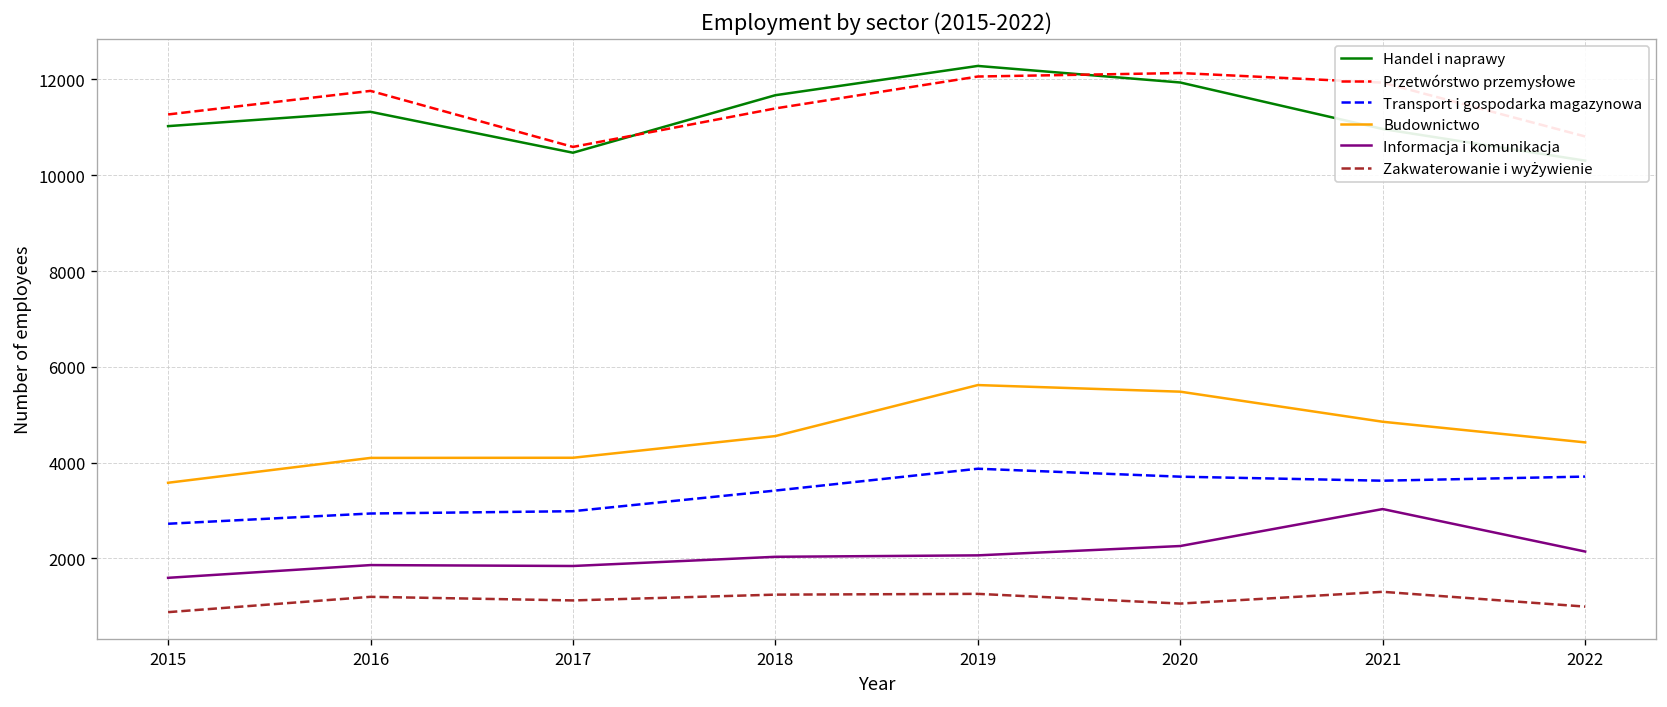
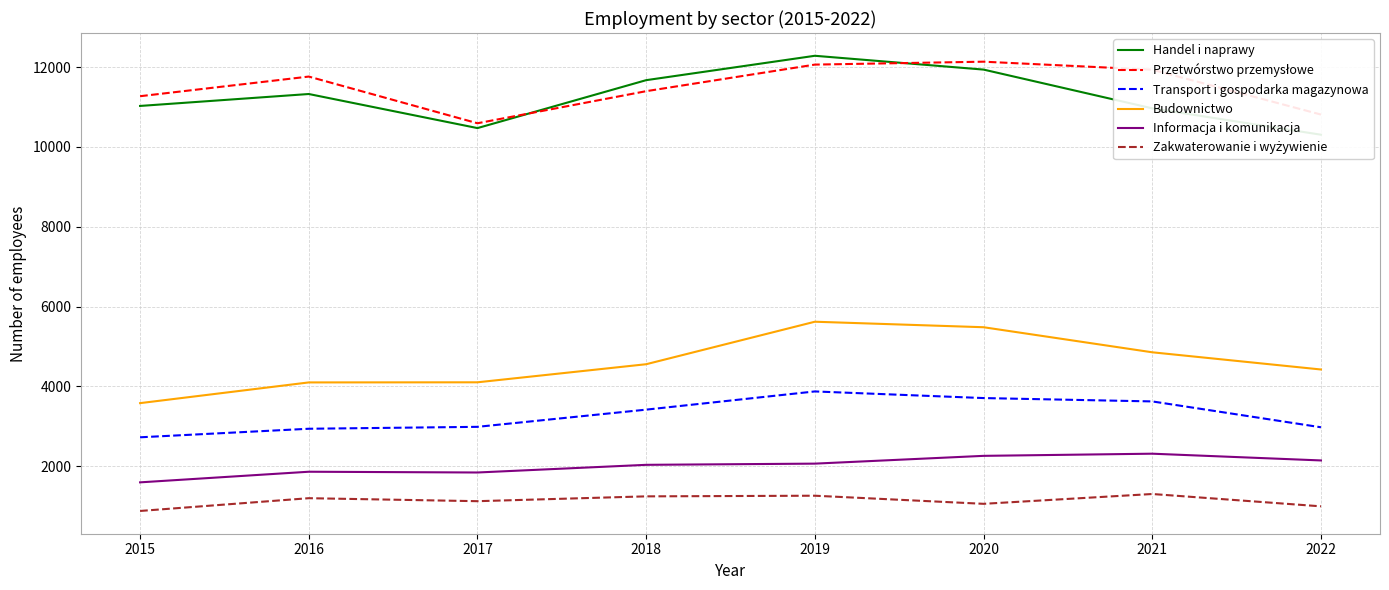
  {
    "Handel i naprawy": {
      "2015": 11000,
      "2016": 11300,
      "2017": 10500,
      "2018": 11700,
      "2019": 12300,
      "2020": 11900
    },
    "Przetwórstwo przemysłowe": {
      "2015": 11300,
      "2016": 11800,
      "2017": 10600,
      "2018": 11400,
      "2019": 12100,
      "2020": 12100
    },
    "Transport i gospodarka magazynowa": {
      "2015": 2700,
      "2016": 2900,
      "2017": 3000,
      "2018": 3400,
      "2019": 3900,
      "2020": 3700,
      "2021": 3600,
-     "2022": 3700
+     "2022": 3000
    },
    "Budownictwo": {
      "2015": 3600,
      "2016": 4100,
      "2017": 4100,
      "2018": 4600,
      "2019": 5600,
      "2020": 5500,
      "2021": 4900,
      "2022": 4400
    },
    "Informacja i komunikacja": {
      "2015": 1600,
      "2016": 1900,
      "2017": 1800,
      "2018": 2000,
      "2019": 2100,
      "2020": 2300,
-     "2021": 3000,
+     "2021": 2300,
      "2022": 2100
    },
    "Zakwaterowanie i wyżywienie": {
      "2015": 900,
      "2016": 1200,
      "2017": 1100,
      "2018": 1200,
      "2019": 1300,
      "2020": 1100,
      "2021": 1300,
      "2022": 1000
    }
  }
